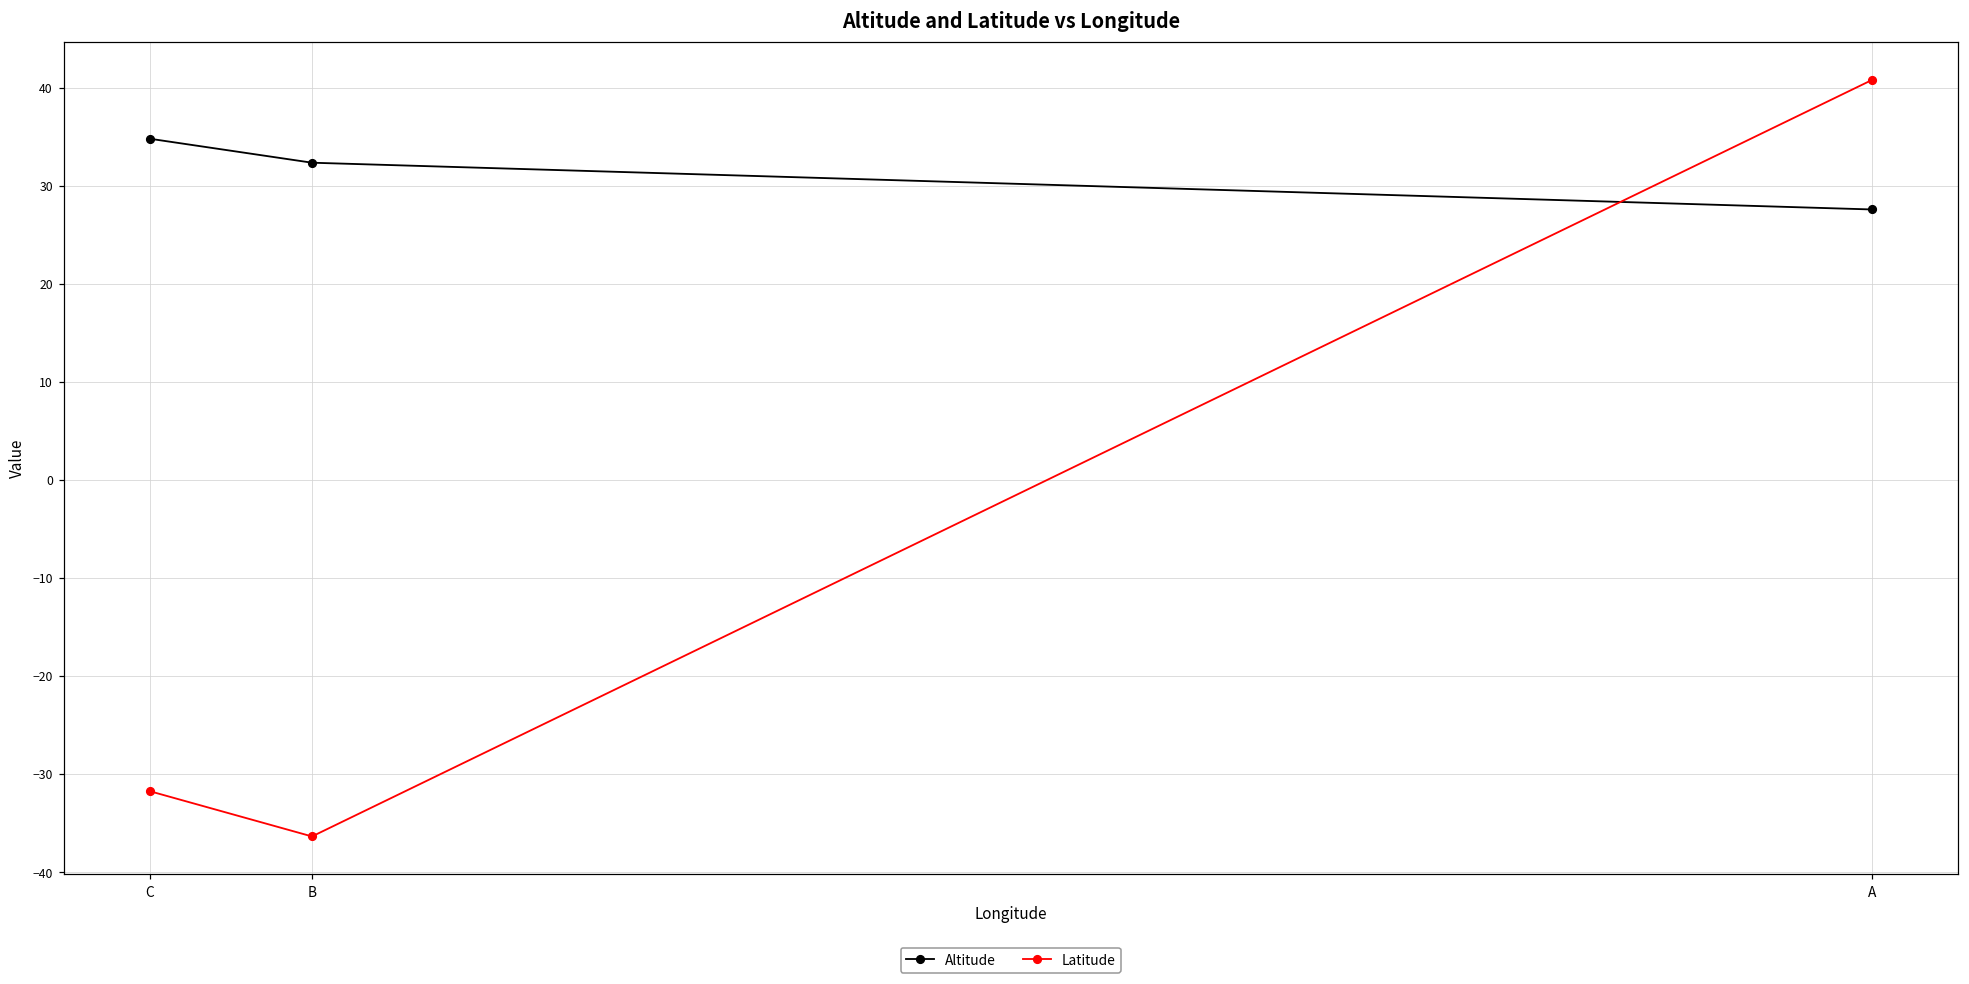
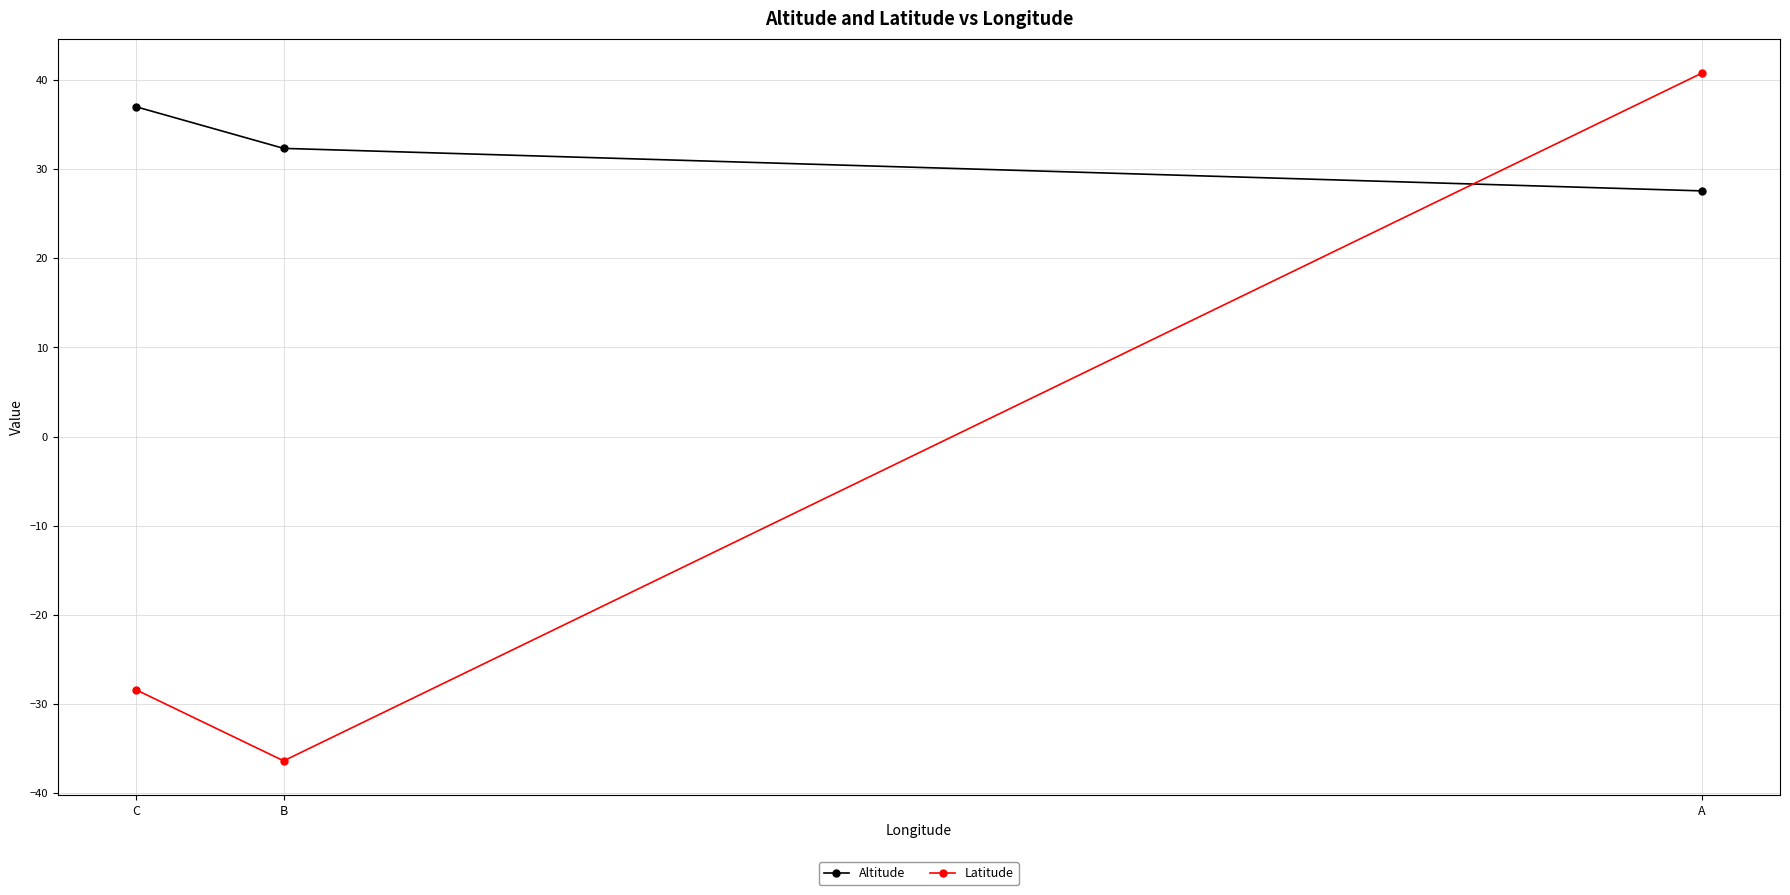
  {
    "Altitude": {
-     "C": 35,
+     "C": 37,
      "B": 32,
      "A": 28
    },
    "Latitude": {
-     "C": -32,
+     "C": -28,
      "B": -36,
      "A": 41
    }
  }
